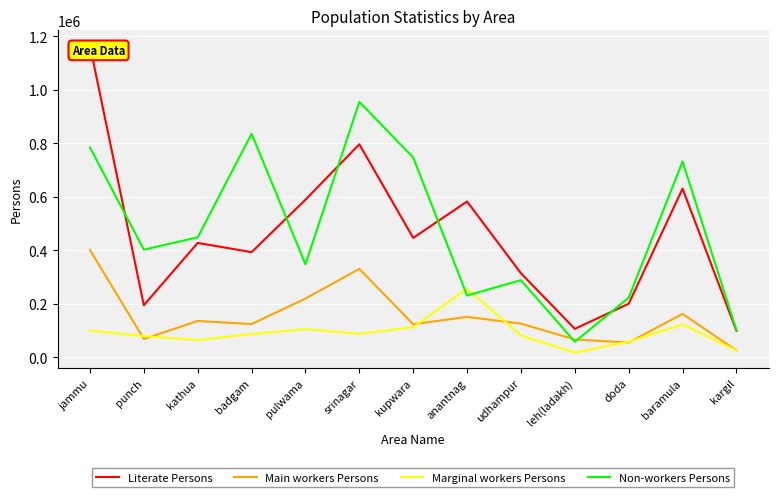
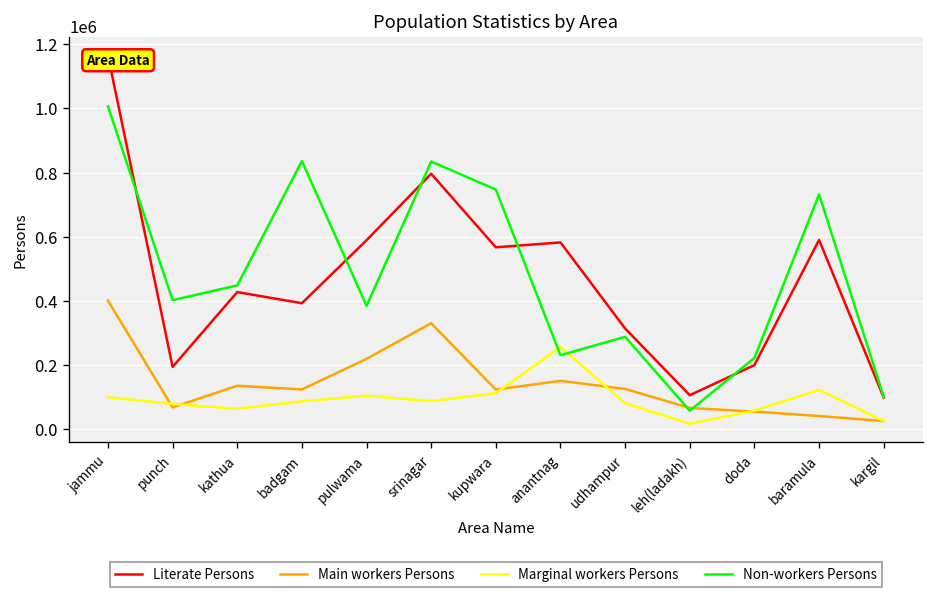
  {
    "Literate Persons": {
      "punch": 190000,
      "kathua": 430000,
      "badgam": 390000,
      "pulwama": 590000,
      "srinagar": 800000,
-     "kupwara": 450000,
+     "kupwara": 570000,
      "anantnag": 580000,
      "udhampur": 310000,
      "leh(ladakh)": 110000,
      "doda": 200000,
-     "baramula": 630000
+     "baramula": 590000
    },
    "Main workers Persons": {
      "jammu": 400000,
      "punch": 70000,
      "kathua": 140000,
      "badgam": 120000,
      "pulwama": 220000,
      "srinagar": 330000,
      "kupwara": 120000,
      "anantnag": 150000,
      "udhampur": 130000,
-     "baramula": 160000
+     "baramula": 40000
    },
    "Marginal workers Persons": {
      "jammu": 100000,
      "punch": 80000,
      "kathua": 60000,
      "badgam": 90000,
      "pulwama": 110000,
      "srinagar": 90000,
      "kupwara": 110000,
      "anantnag": 260000,
      "udhampur": 80000,
      "leh(ladakh)": 20000,
      "baramula": 120000
    },
    "Non-workers Persons": {
-     "jammu": 780000,
+     "jammu": 1010000,
      "punch": 400000,
      "kathua": 450000,
      "badgam": 840000,
-     "pulwama": 350000,
-     "srinagar": 950000,
+     "pulwama": 380000,
+     "srinagar": 830000,
      "kupwara": 750000,
      "anantnag": 230000,
      "udhampur": 290000,
      "doda": 220000,
      "baramula": 730000
    }
  }
